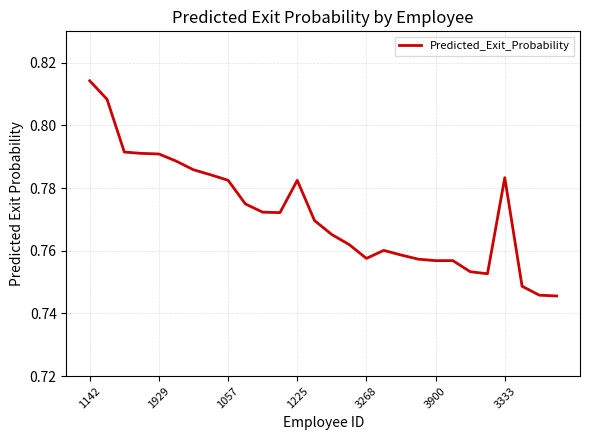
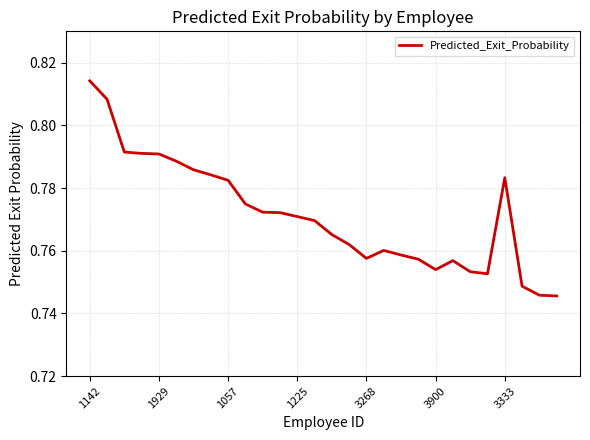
  {
    "1142": 0.814,
    "1929": 0.791,
    "1057": 0.782,
-   "1225": 0.782,
+   "1225": 0.771,
    "3268": 0.758,
-   "3900": 0.757,
+   "3900": 0.754,
    "3333": 0.783
  }
